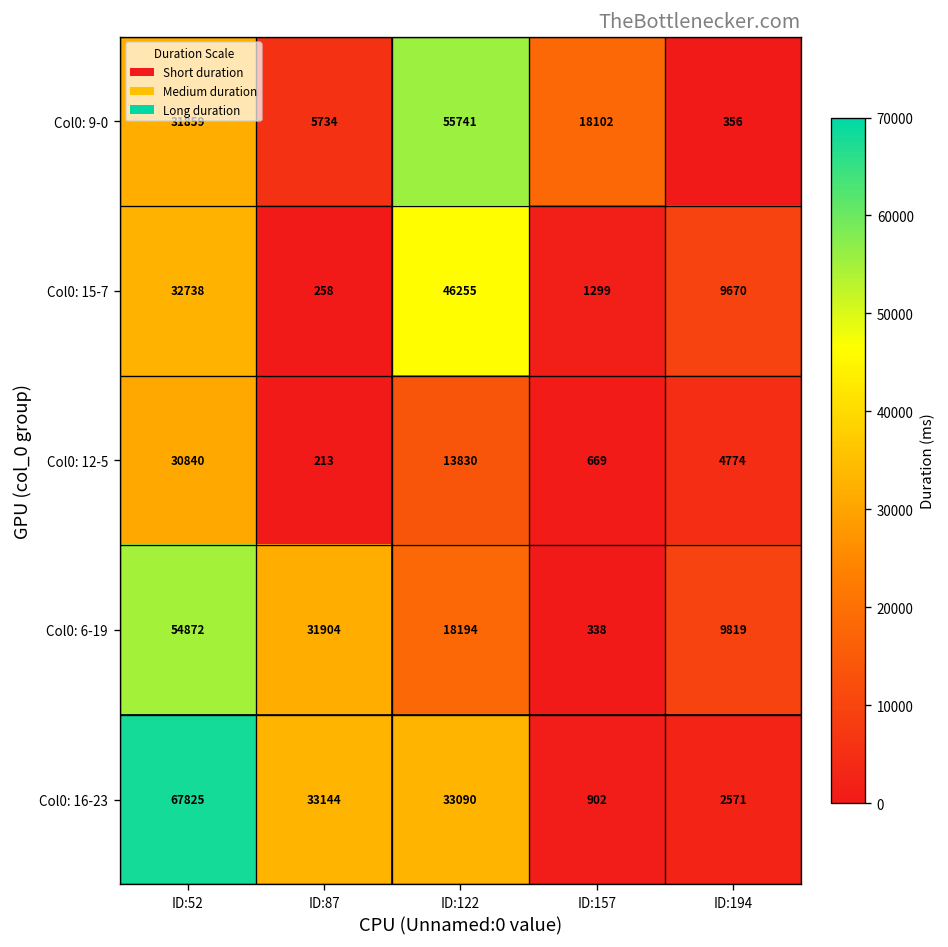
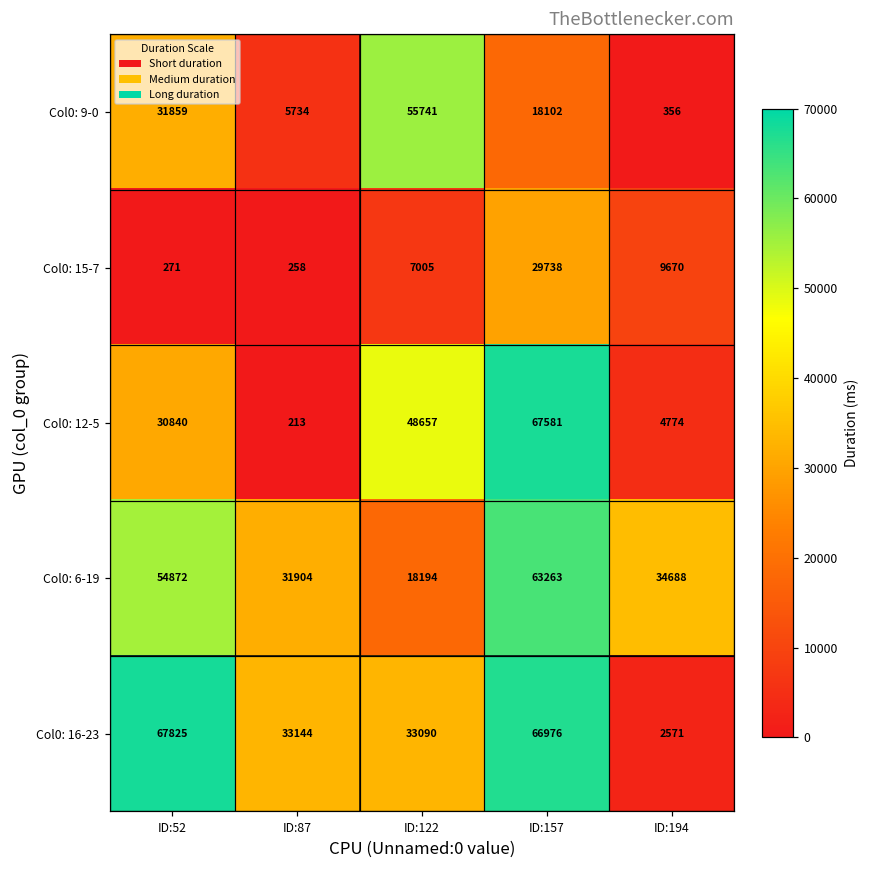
  {
    "Col0: 9-0": {
      "ID:87": 5734,
      "ID:122": 55741,
      "ID:157": 18102,
      "ID:194": 356
    },
    "Col0: 15-7": {
-     "ID:52": 32738,
+     "ID:52": 271,
      "ID:87": 258,
-     "ID:122": 46255,
-     "ID:157": 1299,
+     "ID:122": 7005,
+     "ID:157": 29738,
      "ID:194": 9670
    },
    "Col0: 12-5": {
      "ID:52": 30840,
      "ID:87": 213,
-     "ID:122": 13830,
-     "ID:157": 669,
+     "ID:122": 48657,
+     "ID:157": 67581,
      "ID:194": 4774
    },
    "Col0: 6-19": {
      "ID:52": 54872,
      "ID:87": 31904,
      "ID:122": 18194,
-     "ID:157": 338,
-     "ID:194": 9819
+     "ID:157": 63263,
+     "ID:194": 34688
    },
    "Col0: 16-23": {
      "ID:52": 67825,
      "ID:87": 33144,
      "ID:122": 33090,
-     "ID:157": 902,
+     "ID:157": 66976,
      "ID:194": 2571
    }
  }
